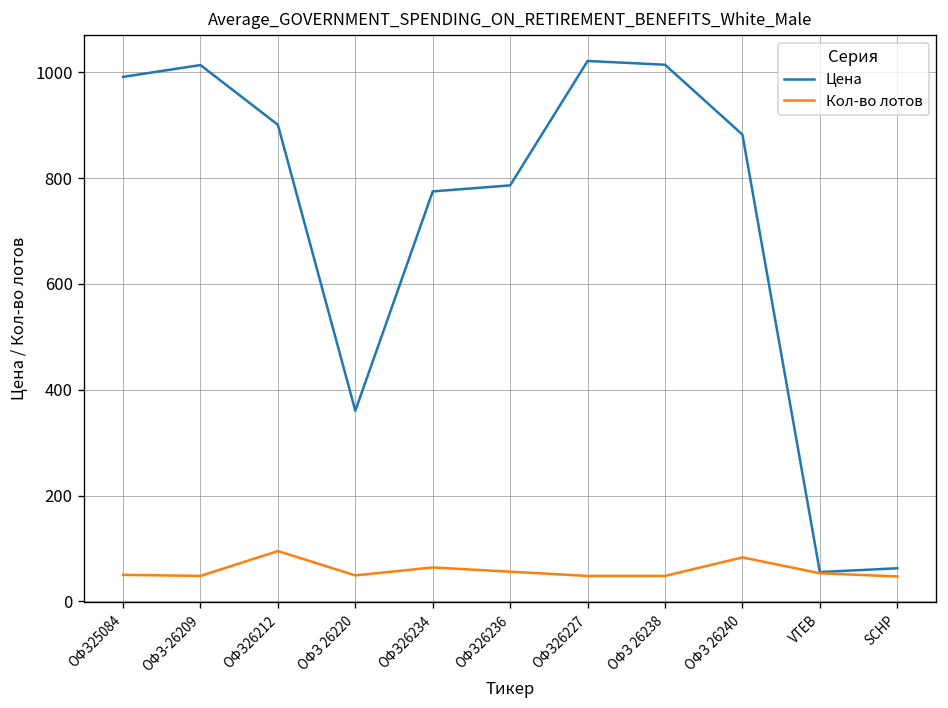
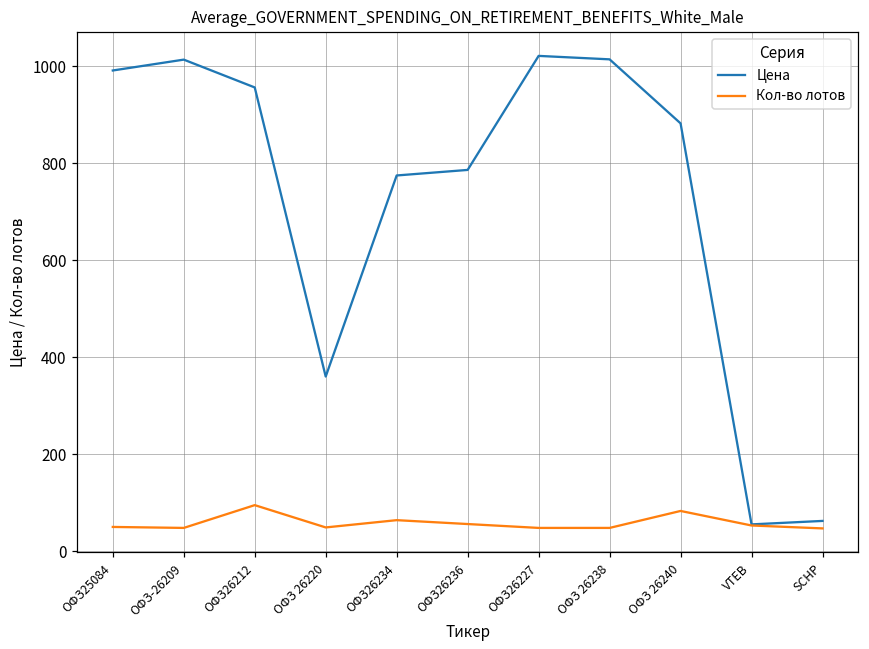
  {
    "Цена": {
      "ОФЗ25084": 990,
      "ОФЗ-26209": 1010,
-     "ОФЗ26212": 900,
+     "ОФЗ26212": 960,
      "ОФЗ 26220": 360,
      "ОФЗ26234": 780,
      "ОФЗ26236": 790,
      "ОФЗ26227": 1020,
      "ОФЗ 26238": 1010,
      "ОФЗ 26240": 880,
      "SCHP": 60
    },
    "Кол-во лотов": {
      "ОФЗ25084": 50,
      "ОФЗ-26209": 50,
      "ОФЗ26212": 100,
      "ОФЗ 26220": 50,
      "ОФЗ26234": 60,
      "ОФЗ26236": 60,
      "ОФЗ26227": 50,
      "ОФЗ 26238": 50,
      "ОФЗ 26240": 80,
      "SCHP": 50
    }
  }
